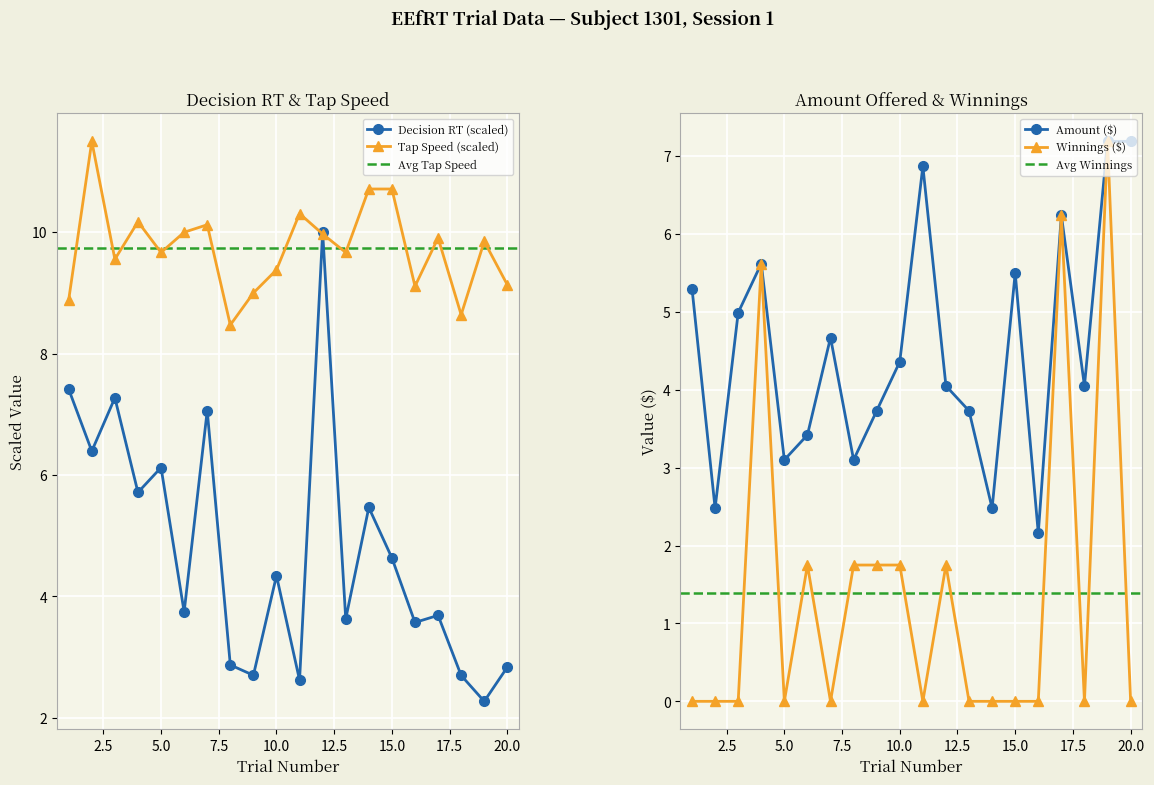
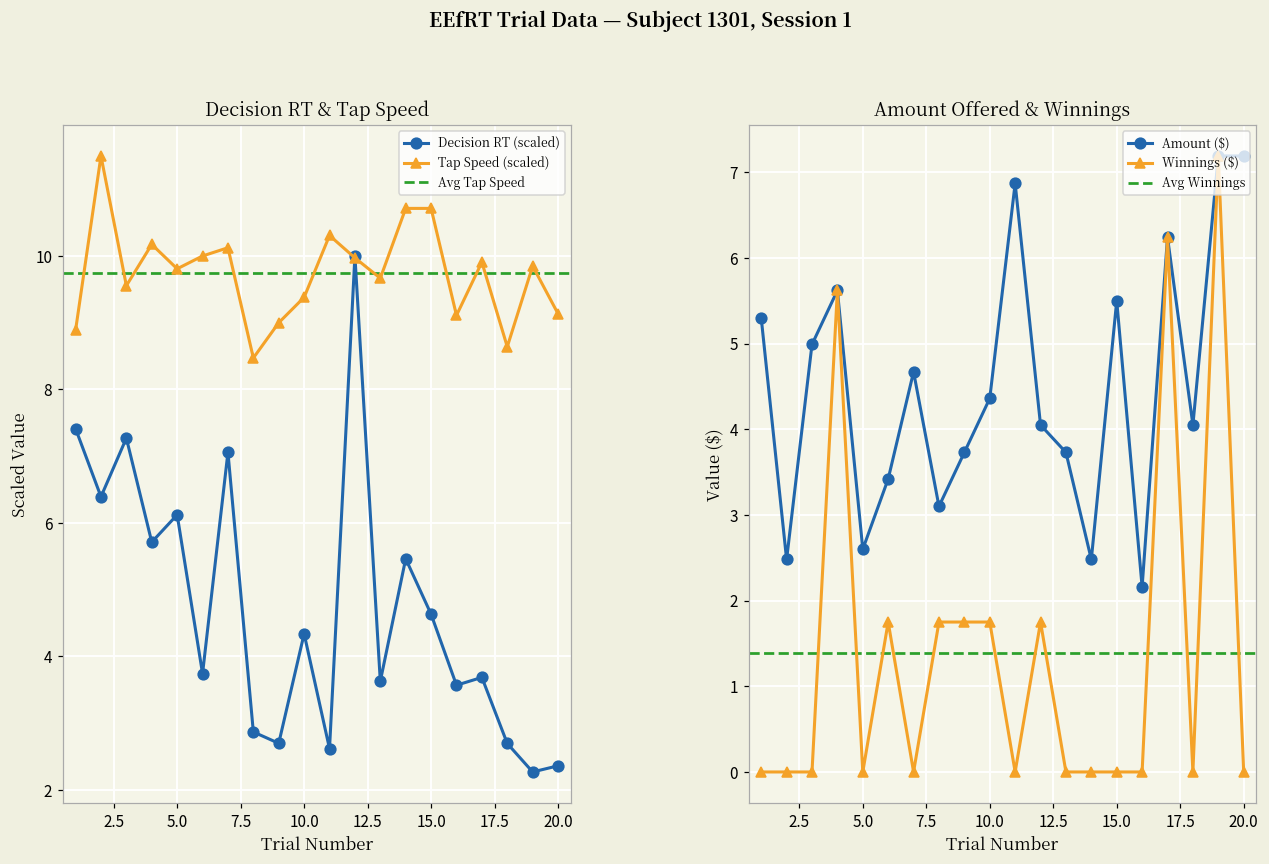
  {
    "Decision RT & Tap Speed": {
      "Decision RT (scaled)": {
        "5.0": 6.1,
        "10.0": 4.3,
        "15.0": 4.6,
-       "20.0": 2.8
+       "20.0": 2.4
      },
      "Tap Speed (scaled)": {
-       "5.0": 9.7,
+       "5.0": 9.8,
        "10.0": 9.4,
        "15.0": 10.7,
        "20.0": 9.1
      }
    },
    "Amount Offered & Winnings": {
      "Amount ($)": {
-       "5.0": 3.1,
+       "5.0": 2.6,
        "10.0": 4.4,
        "15.0": 5.5
      },
      "Winnings ($)": {
        "5.0": 0.0,
        "10.0": 1.8,
        "15.0": 0.0,
        "20.0": 0.0
      }
    }
  }
